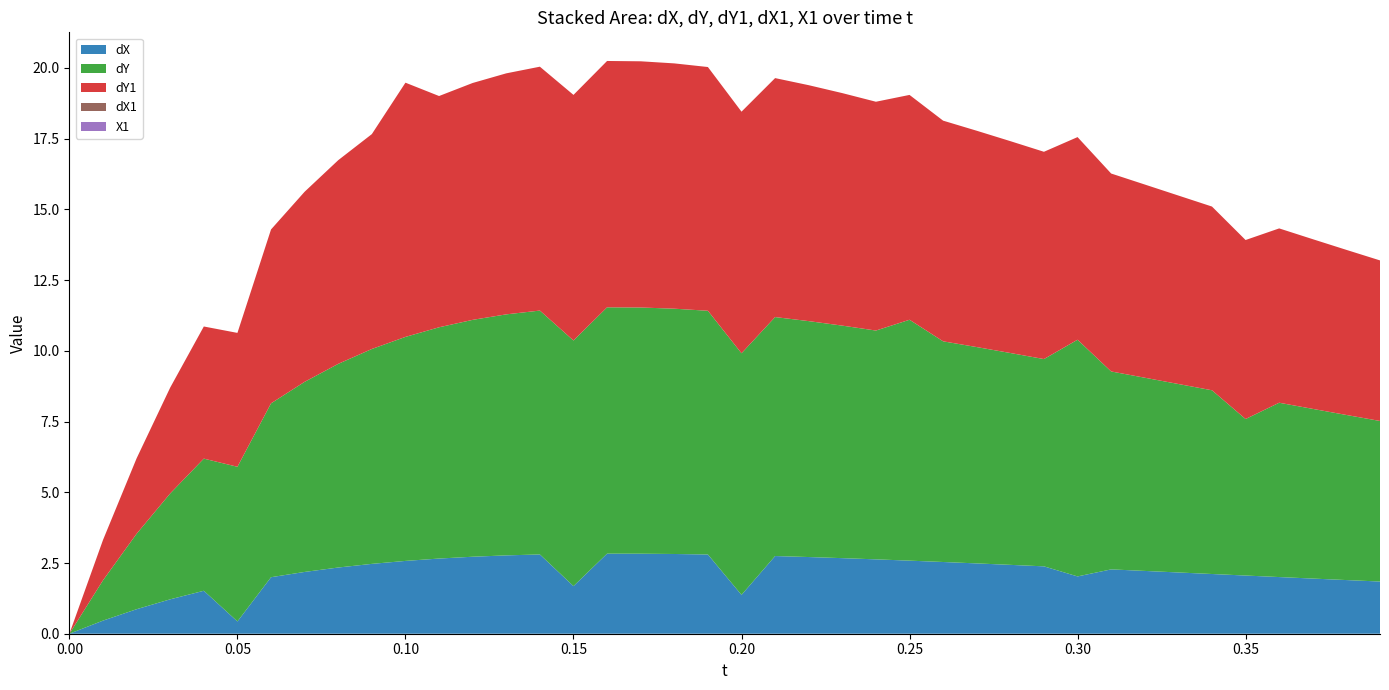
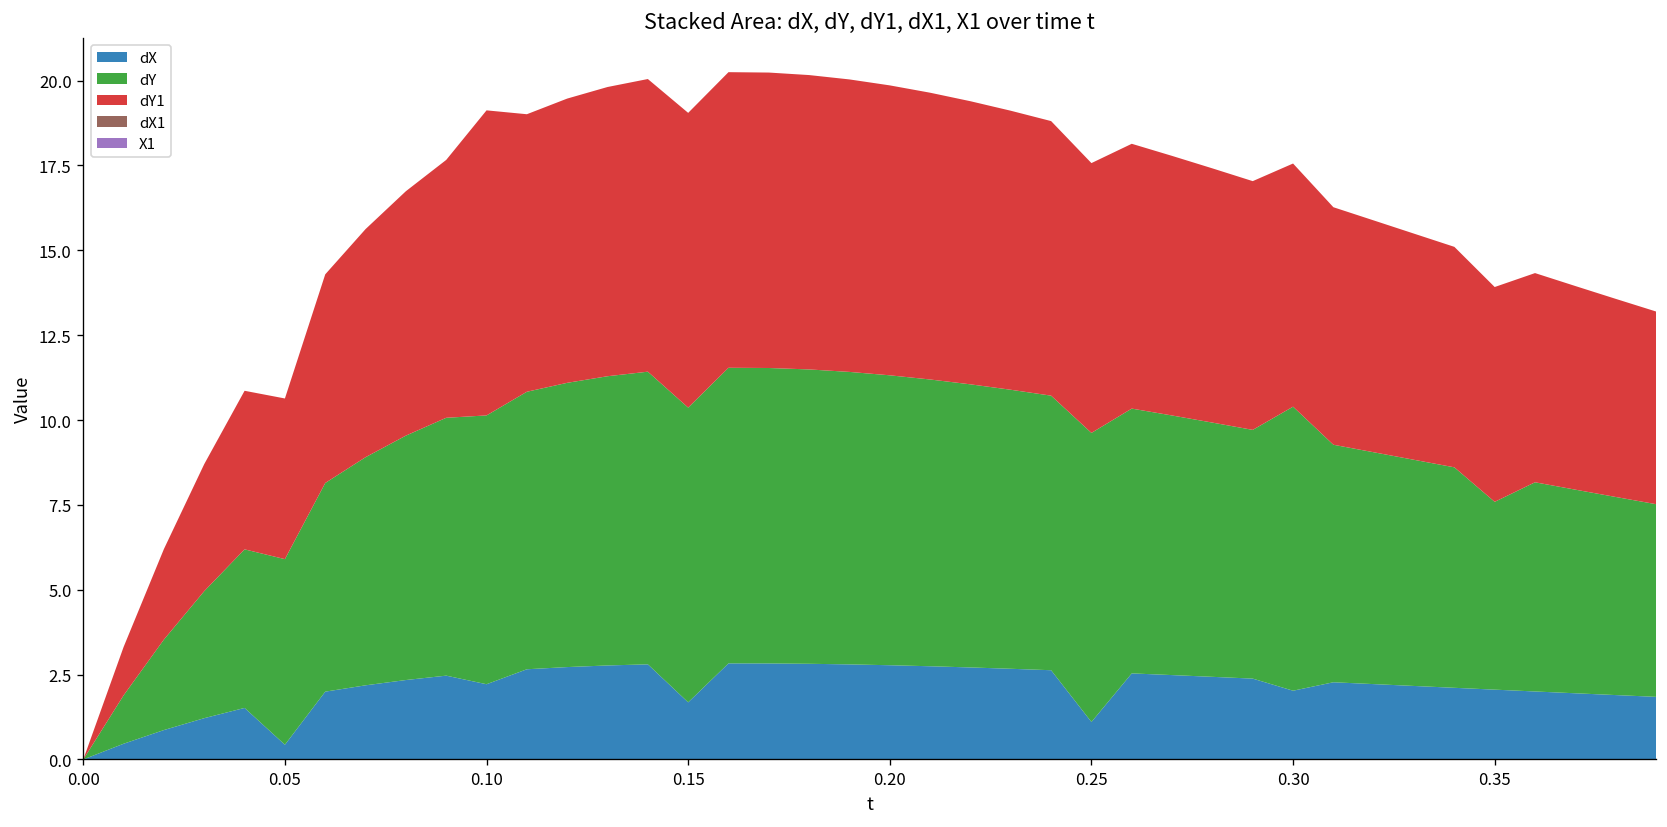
  {
    "dX": {
      "0.05": 0.4,
-     "0.10": 2.6,
+     "0.10": 2.2,
      "0.15": 1.7,
-     "0.20": 1.4,
-     "0.25": 2.6,
+     "0.20": 2.8,
+     "0.25": 1.1,
      "0.30": 2.0,
      "0.35": 2.1
    },
    "dY": {
      "0.05": 5.5,
      "0.10": 7.9,
      "0.15": 8.7,
      "0.20": 8.5,
      "0.25": 8.5,
      "0.30": 8.4,
      "0.35": 5.5
    }
  }
